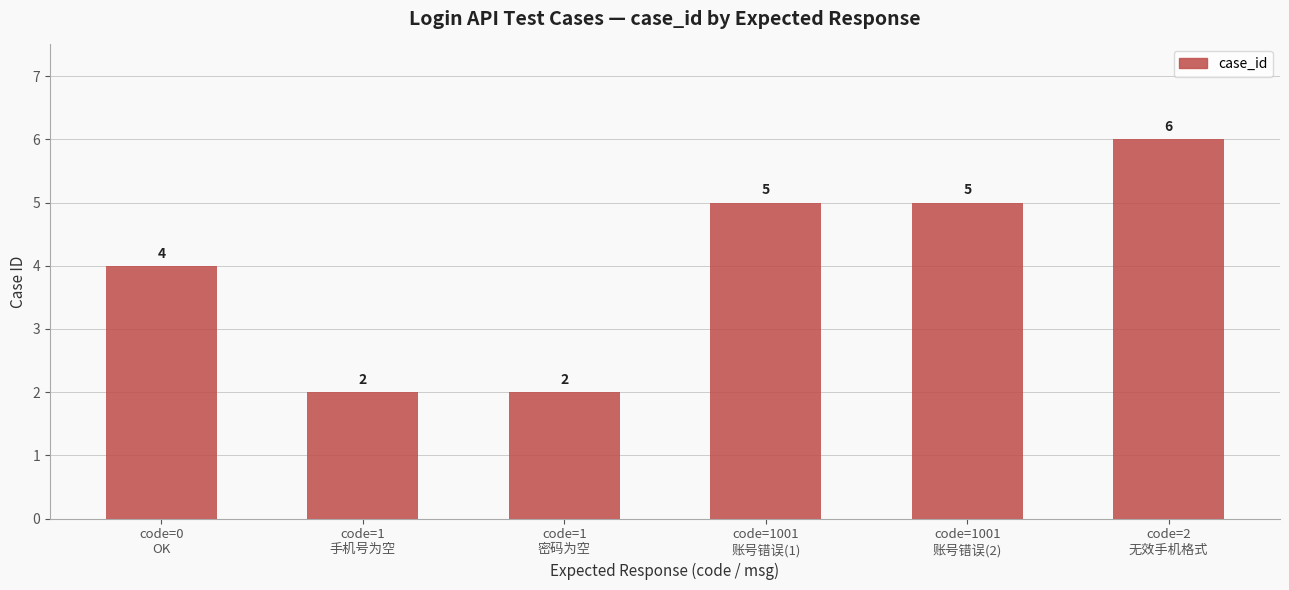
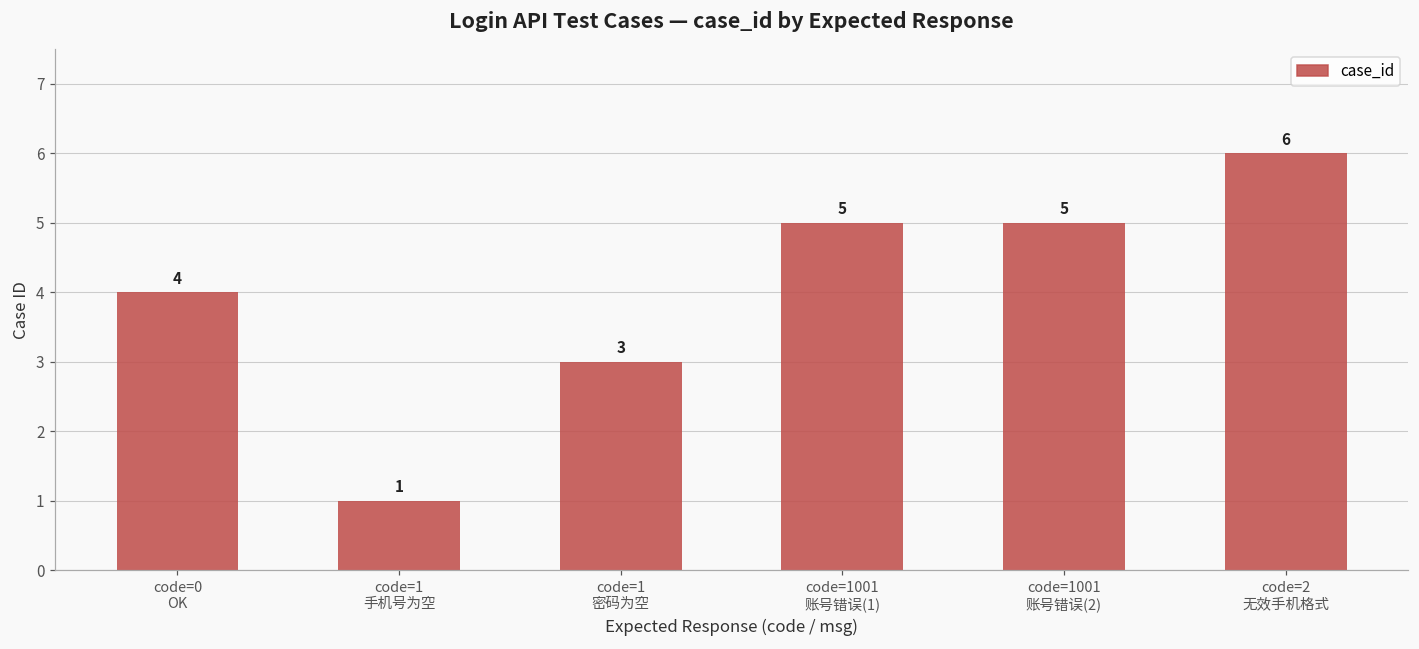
  {
    "code=0 OK": 4,
-   "code=1 手机号为空": 2,
-   "code=1 密码为空": 2,
+   "code=1 手机号为空": 1,
+   "code=1 密码为空": 3,
    "code=1001 账号错误(1)": 5,
    "code=1001 账号错误(2)": 5,
    "code=2 无效手机格式": 6
  }
